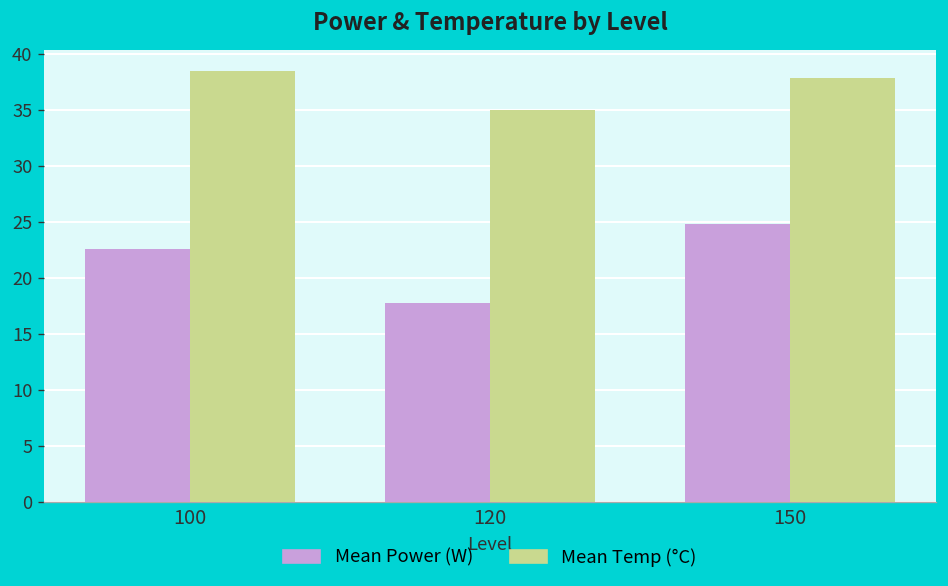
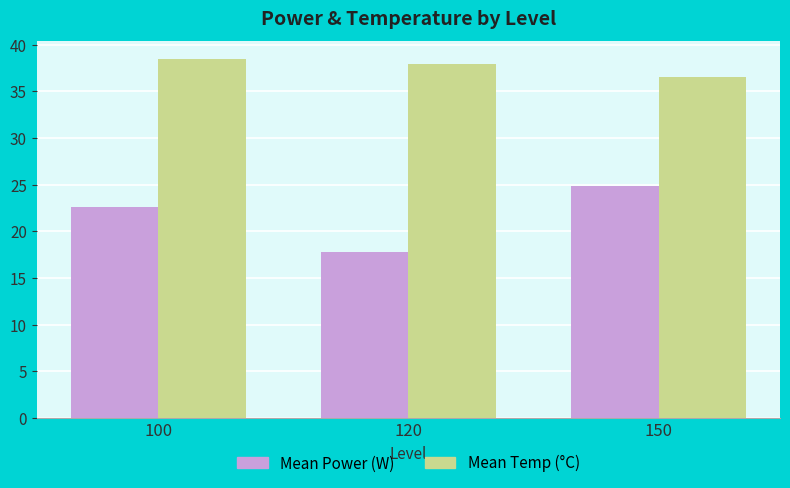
  {
    "Mean Power (W)": {
      "100": 23,
      "120": 18,
      "150": 25
    },
    "Mean Temp (°C)": {
      "100": 38,
-     "120": 35,
-     "150": 38
+     "120": 38,
+     "150": 37
    }
  }
